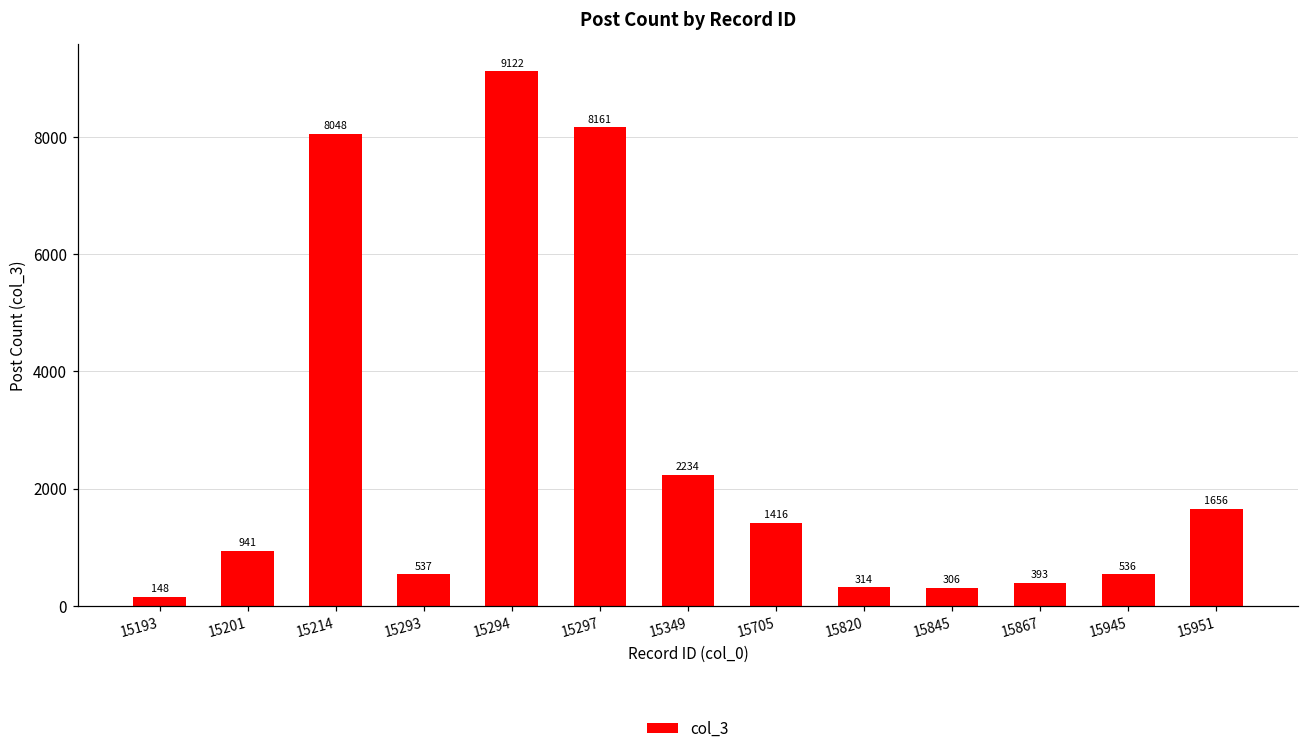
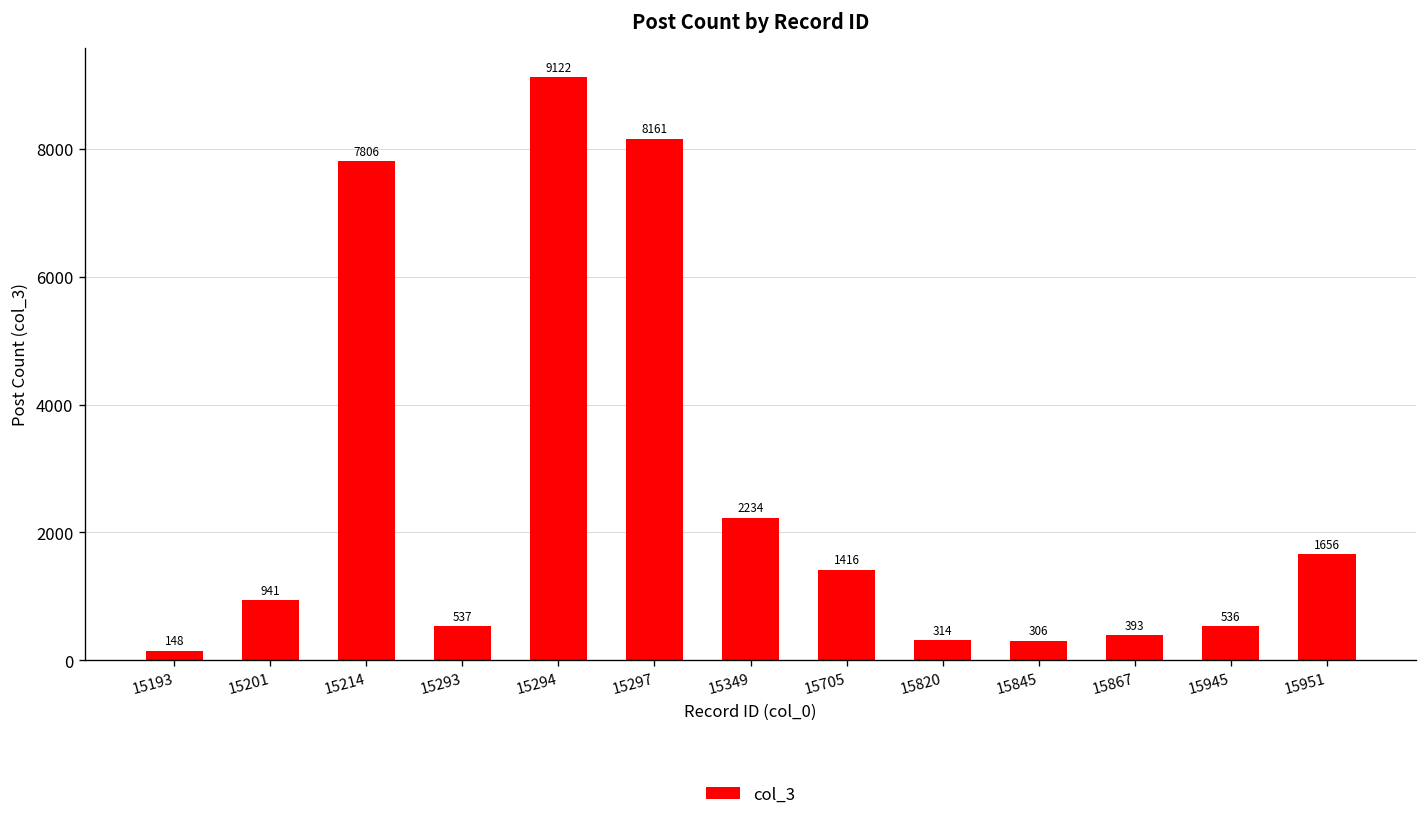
  {
    "15193": 148,
    "15201": 941,
-   "15214": 8048,
+   "15214": 7806,
    "15293": 537,
    "15294": 9122,
    "15297": 8161,
    "15349": 2234,
    "15705": 1416,
    "15820": 314,
    "15845": 306,
    "15867": 393,
    "15945": 536,
    "15951": 1656
  }
